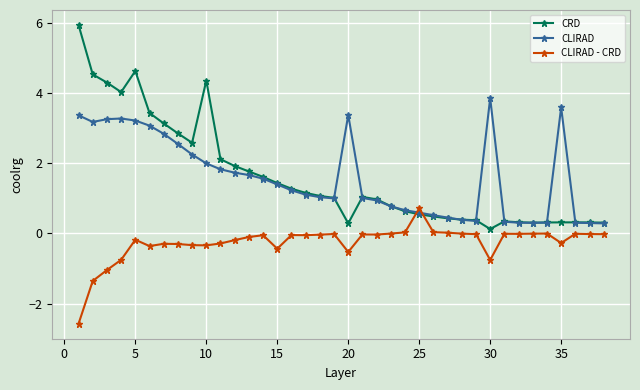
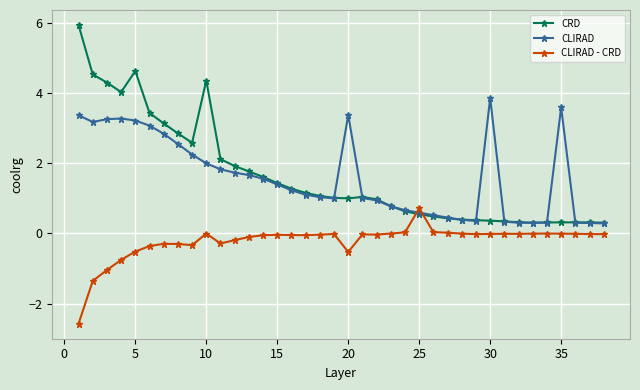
  {
    "CRD": {
      "5": 4.6,
      "10": 4.4,
-     "20": 0.3,
-     "30": 0.1,
+     "20": 1.0,
+     "30": 0.4,
      "35": 0.3
    },
    "CLIRAD": {
      "5": 3.2,
      "10": 2.0,
      "20": 3.4,
      "30": 3.9,
      "35": 3.6
    },
    "CLIRAD - CRD": {
-     "5": -0.2,
-     "10": -0.3,
-     "15": -0.4,
+     "5": -0.5,
+     "10": 0.0,
+     "15": 0.0,
      "20": -0.5,
      "25": 0.7,
-     "30": -0.8,
-     "35": -0.3
+     "30": 0.0,
+     "35": 0.0
    }
  }
